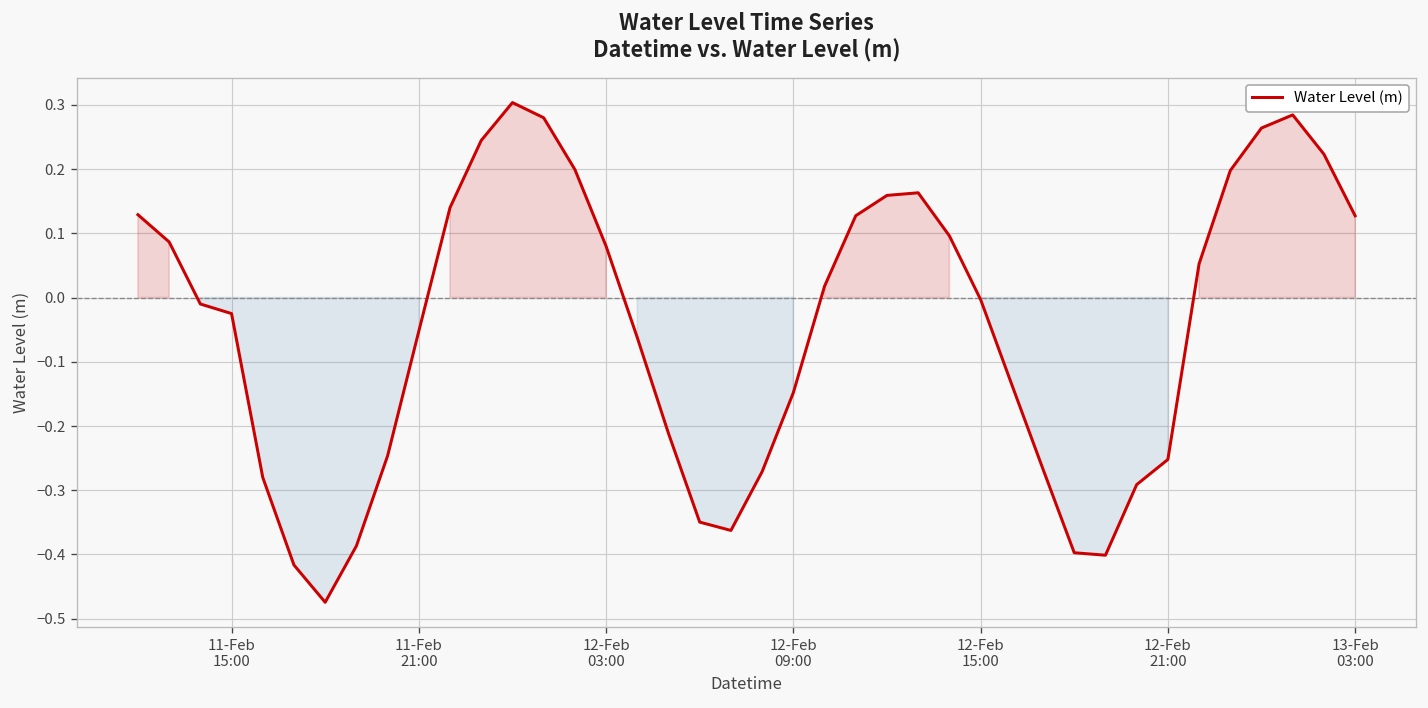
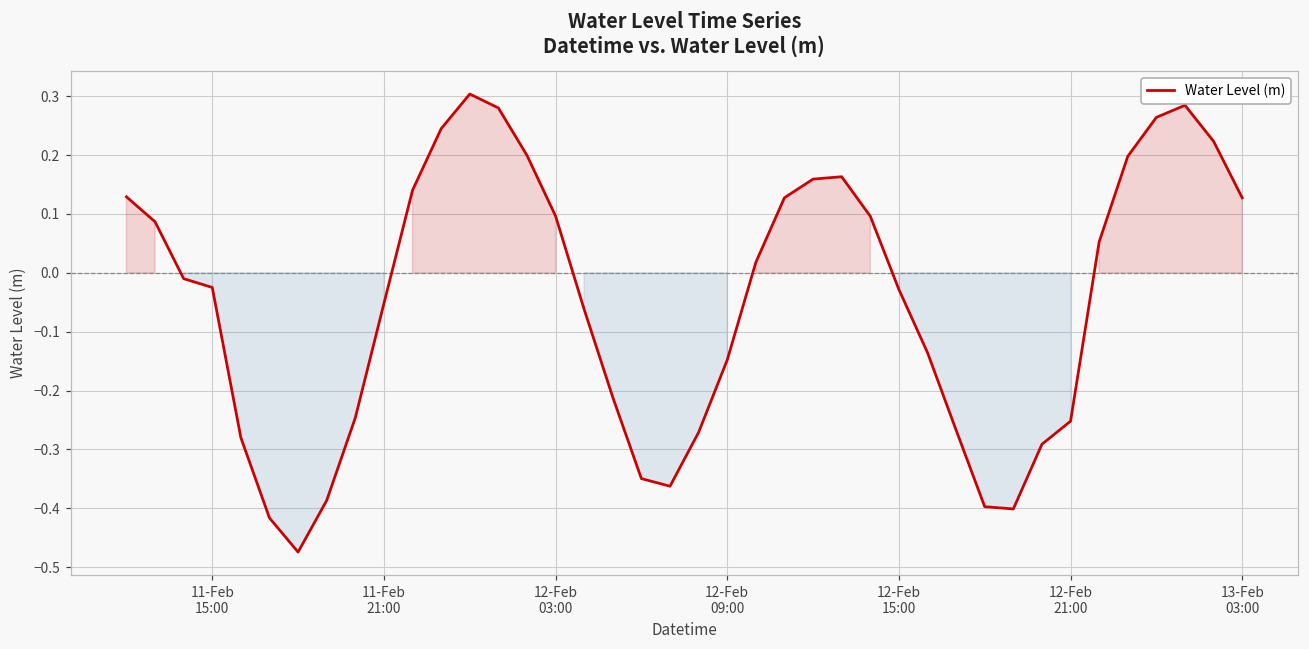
  {
    "11-Feb 15:00": -0.02,
    "11-Feb 21:00": -0.05,
-   "12-Feb 03:00": 0.08,
+   "12-Feb 03:00": 0.10,
    "12-Feb 09:00": -0.15,
-   "12-Feb 15:00": 0.00,
+   "12-Feb 15:00": -0.03,
    "12-Feb 21:00": -0.25,
    "13-Feb 03:00": 0.13
  }
